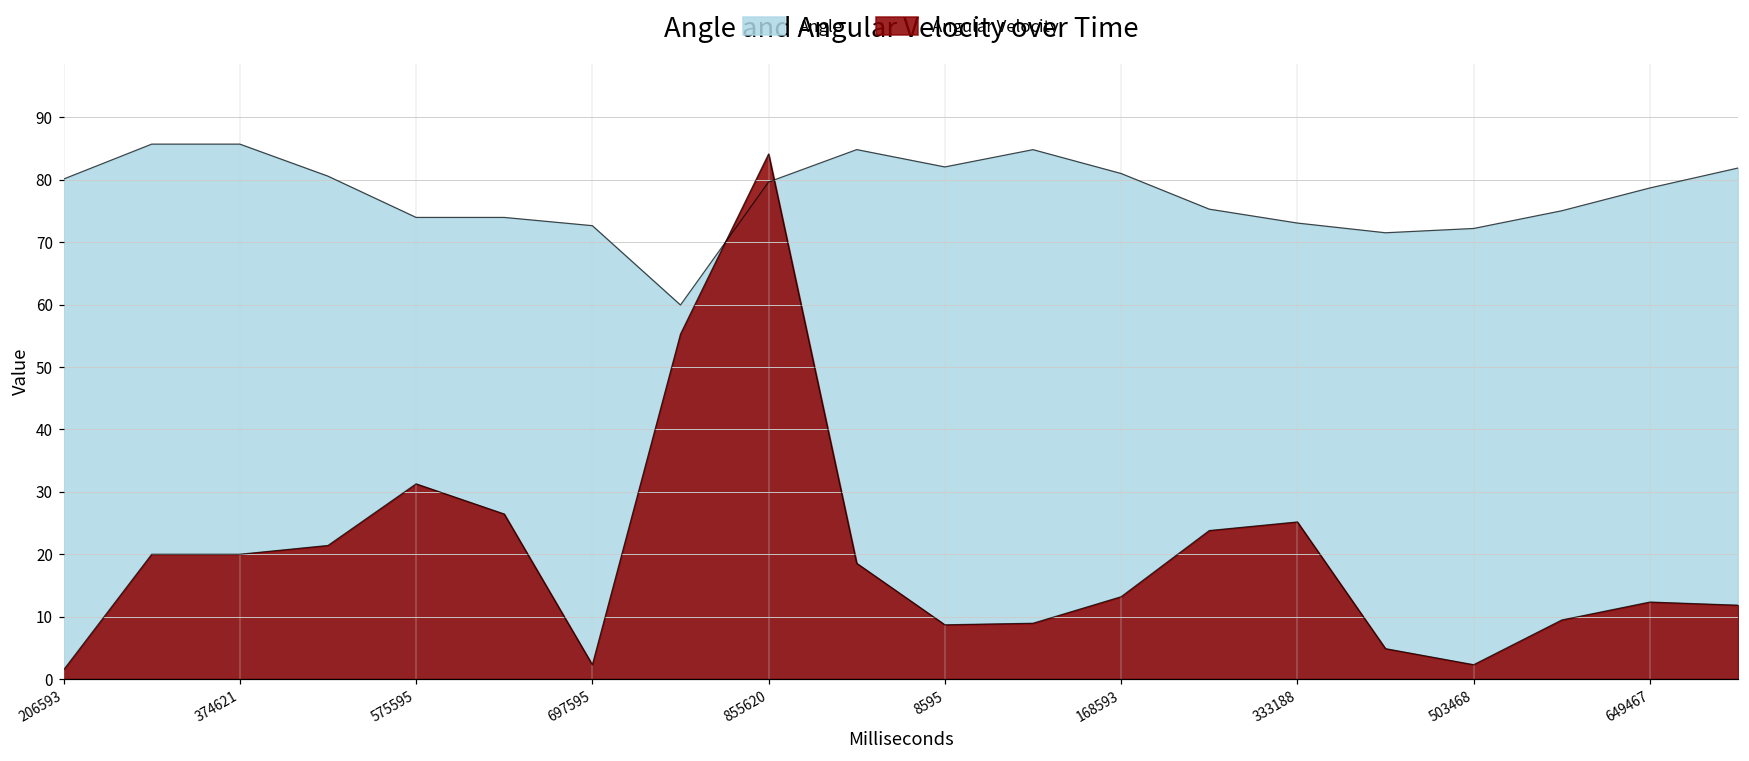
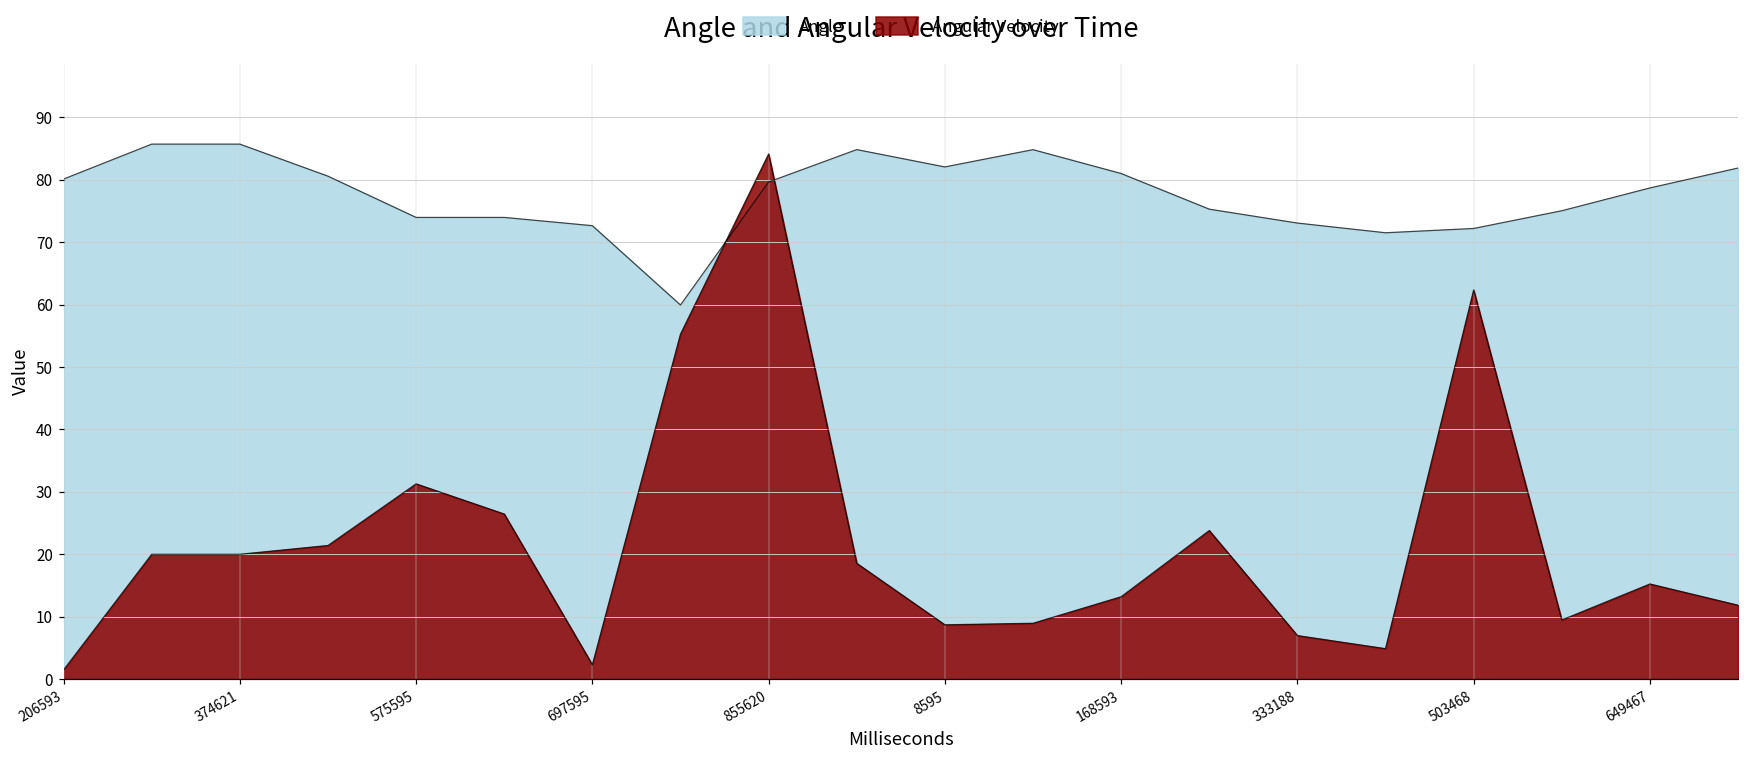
  {
    "Angle": {
      "206593": 80,
      "374621": 86,
      "575595": 74,
      "697595": 73,
      "855620": 80,
      "8595": 82,
      "168593": 81,
      "333188": 73,
      "503468": 72,
      "649467": 79
    },
    "Angular Velocity": {
      "206593": 1,
      "374621": 20,
      "575595": 31,
      "697595": 2,
      "855620": 84,
      "8595": 9,
      "168593": 13,
-     "333188": 25,
-     "503468": 2,
-     "649467": 12
+     "333188": 7,
+     "503468": 62,
+     "649467": 15
    }
  }
